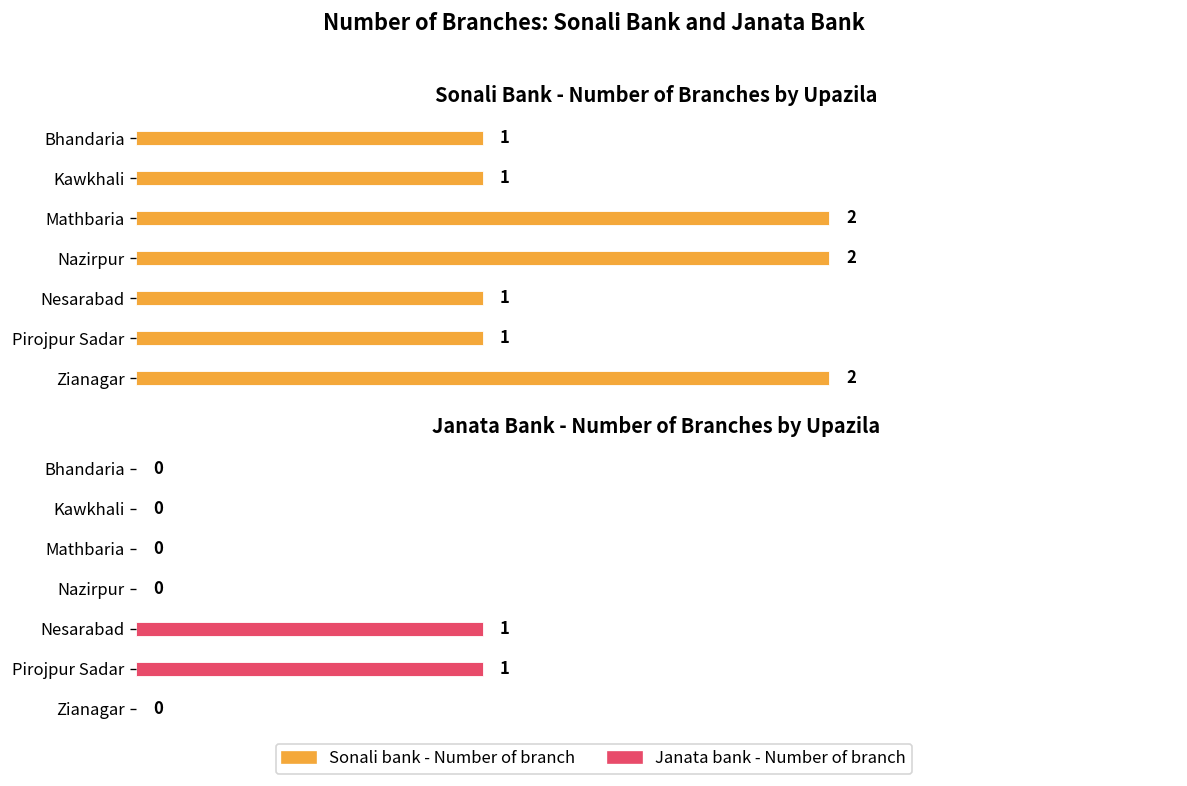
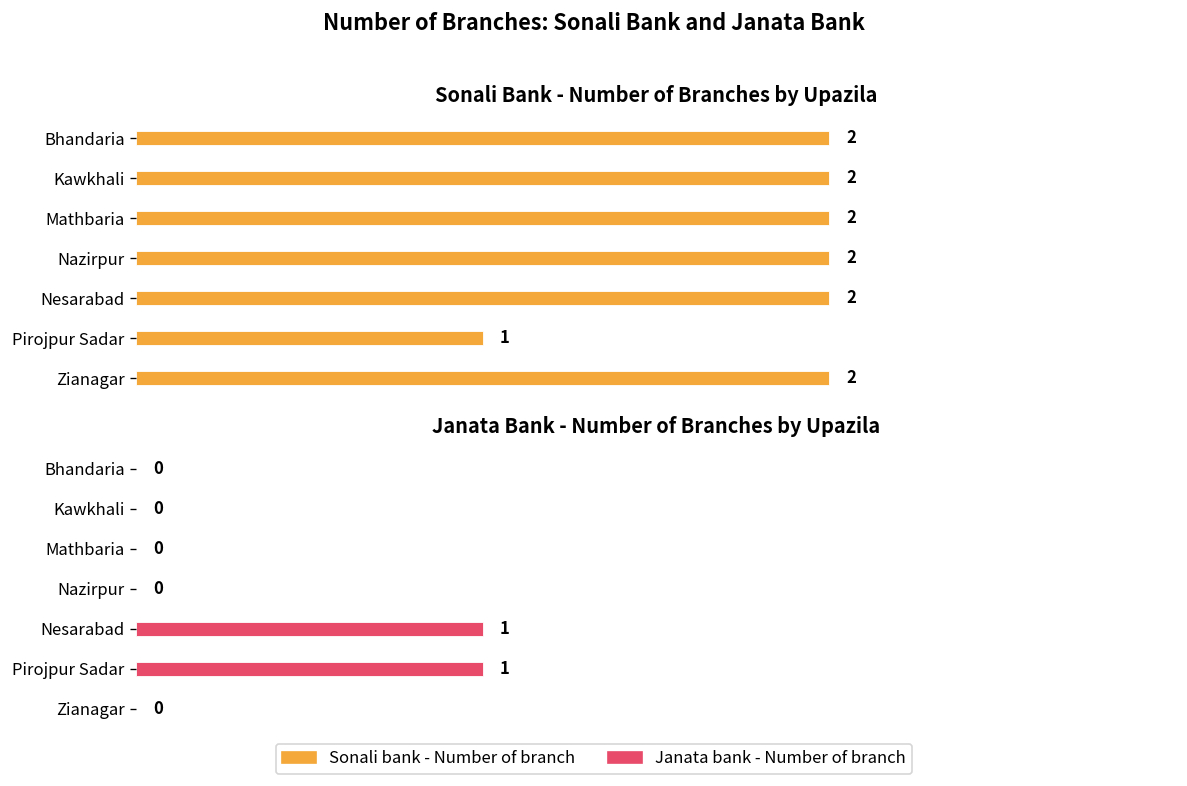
  {
    "Sonali Bank - Number of Branches by Upazila": {
-     "Bhandaria": 1,
-     "Kawkhali": 1,
+     "Bhandaria": 2,
+     "Kawkhali": 2,
      "Mathbaria": 2,
      "Nazirpur": 2,
-     "Nesarabad": 1,
+     "Nesarabad": 2,
      "Pirojpur Sadar": 1,
      "Zianagar": 2
    },
    "Janata Bank - Number of Branches by Upazila": {
      "Bhandaria": 0,
      "Kawkhali": 0,
      "Mathbaria": 0,
      "Nazirpur": 0,
      "Nesarabad": 1,
      "Pirojpur Sadar": 1,
      "Zianagar": 0
    }
  }
